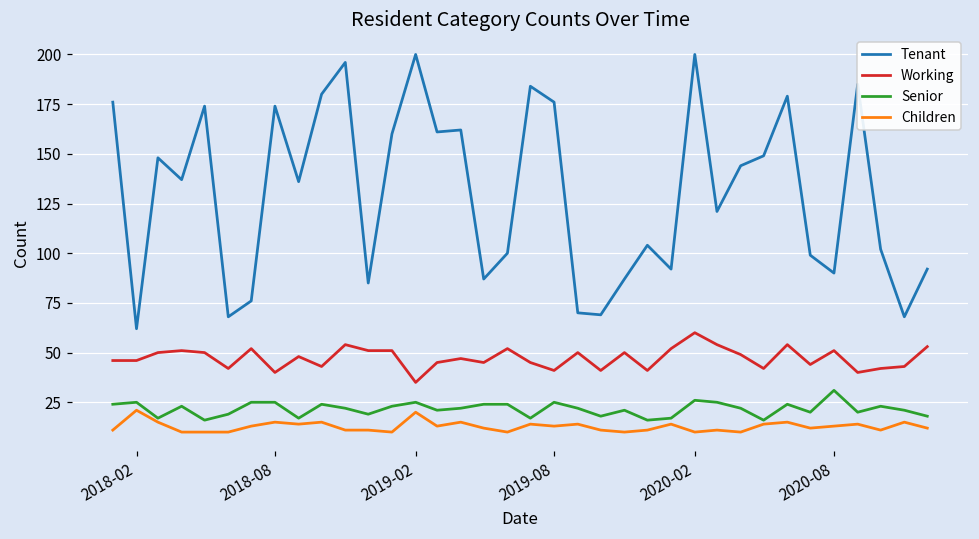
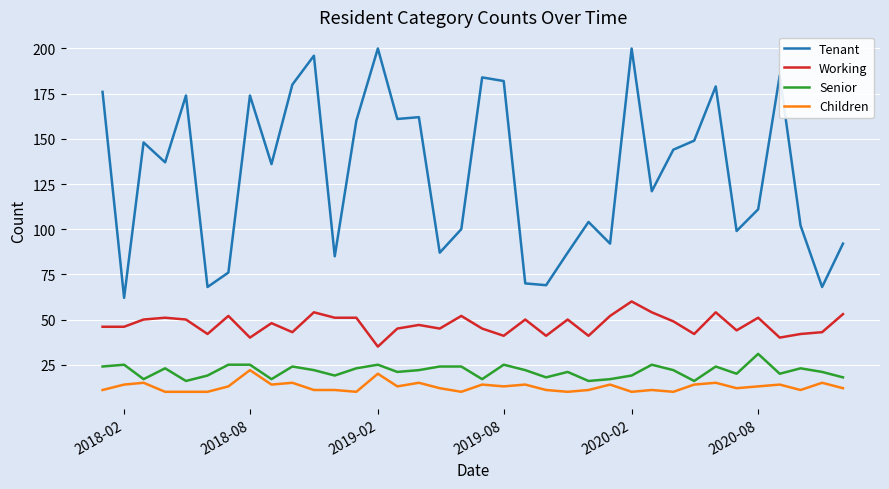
  {
    "Tenant": {
      "2018-02": 62,
      "2018-08": 174,
      "2019-02": 200,
-     "2019-08": 176,
+     "2019-08": 182,
      "2020-02": 200,
-     "2020-08": 90
+     "2020-08": 111
    },
    "Working": {
      "2018-02": 46,
      "2018-08": 40,
      "2019-02": 35,
      "2019-08": 41,
      "2020-02": 60,
      "2020-08": 51
    },
    "Senior": {
      "2018-02": 25,
      "2018-08": 25,
      "2019-02": 25,
      "2019-08": 25,
-     "2020-02": 26,
+     "2020-02": 19,
      "2020-08": 31
    },
    "Children": {
-     "2018-02": 21,
-     "2018-08": 15,
+     "2018-02": 14,
+     "2018-08": 22,
      "2019-02": 20,
      "2019-08": 13,
      "2020-02": 10,
      "2020-08": 13
    }
  }
